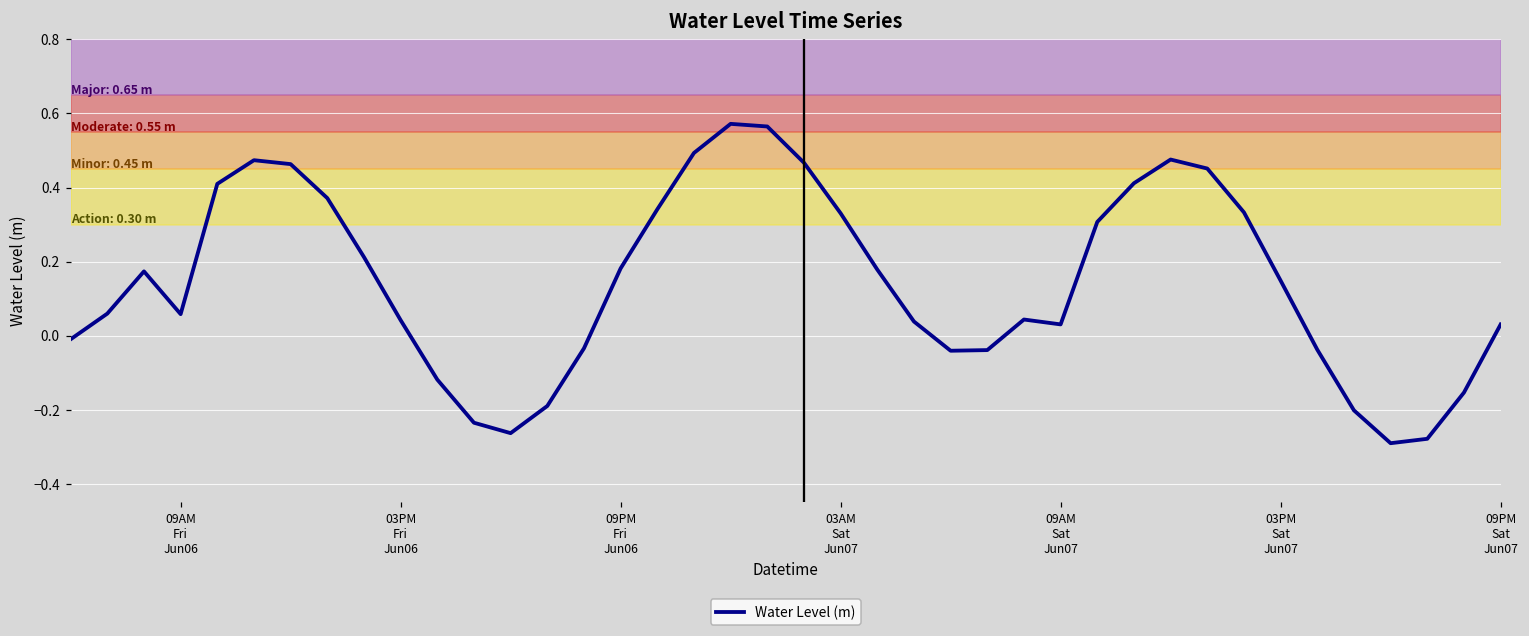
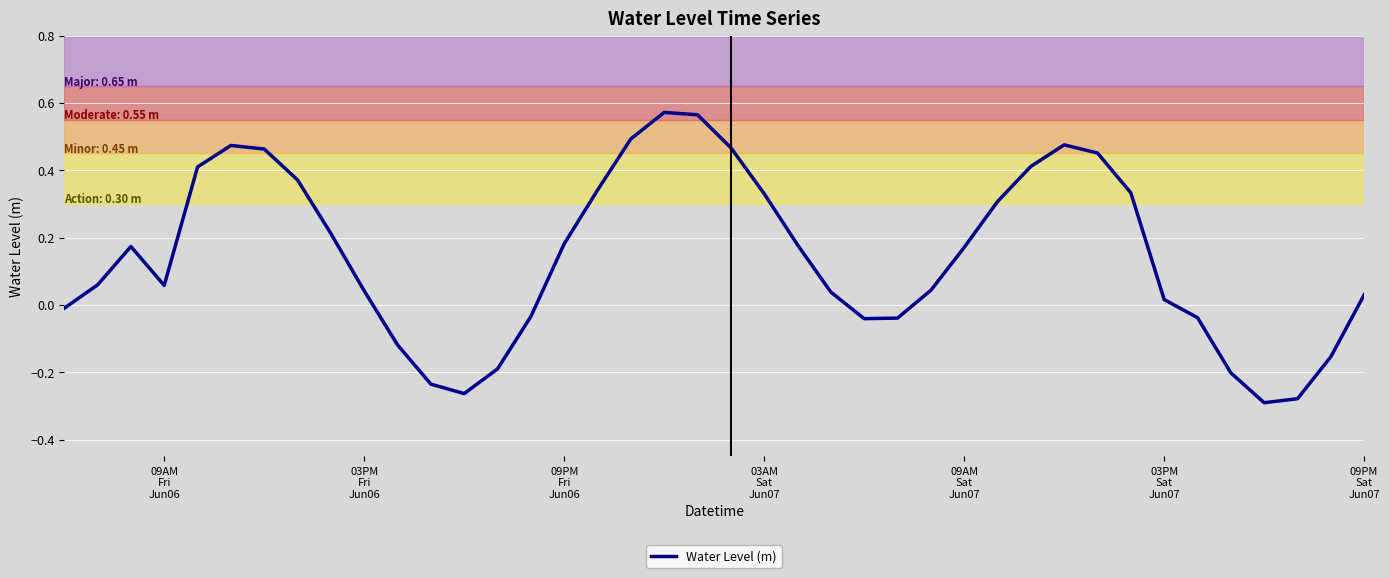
  {
    "09AM Fri Jun06": 0.06,
    "03PM Fri Jun06": 0.04,
    "09PM Fri Jun06": 0.18,
    "03AM Sat Jun07": 0.33,
-   "09AM Sat Jun07": 0.03,
-   "03PM Sat Jun07": 0.15,
+   "09AM Sat Jun07": 0.17,
+   "03PM Sat Jun07": 0.02,
    "09PM Sat Jun07": 0.03
  }
